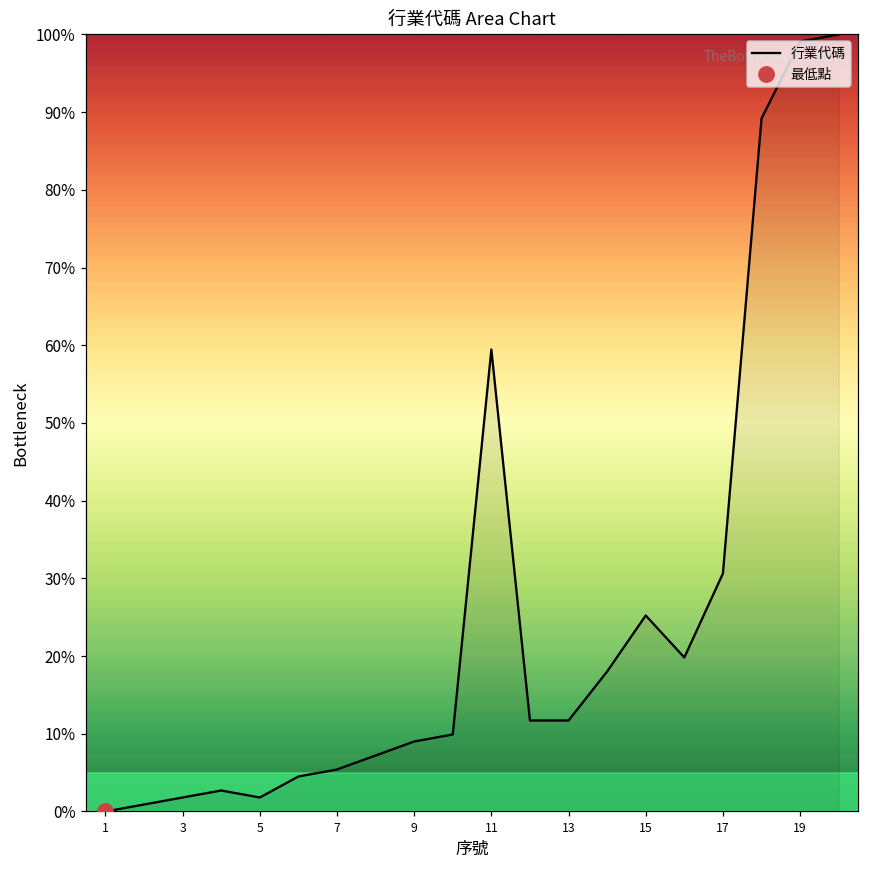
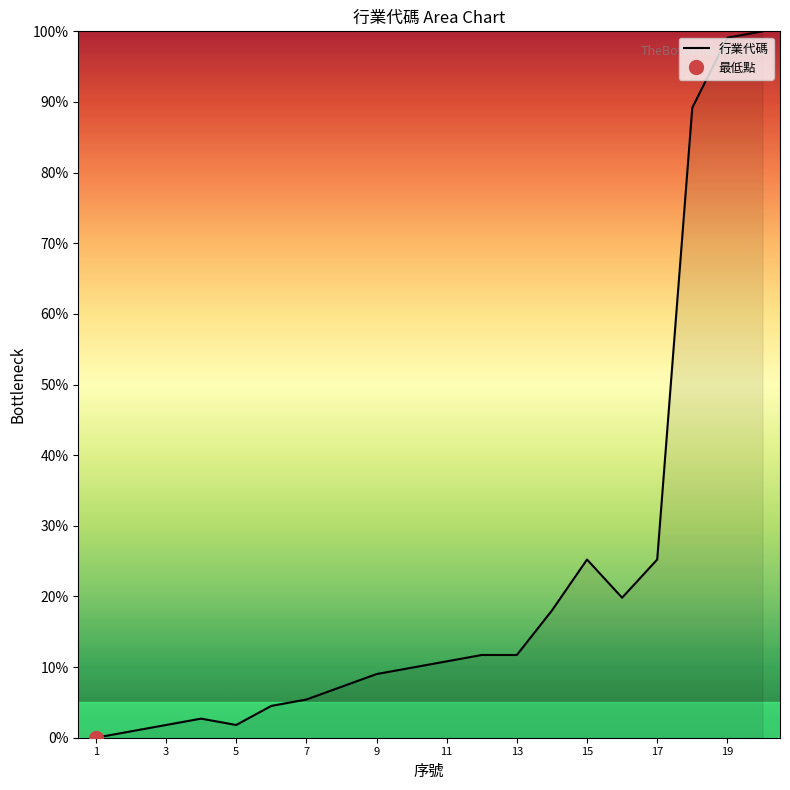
  {
    "行業代碼": {
      "7": "5%",
      "9": "9%",
-     "11": "59%",
+     "11": "11%",
      "13": "12%",
      "15": "25%",
-     "17": "31%"
+     "17": "25%"
    }
  }
